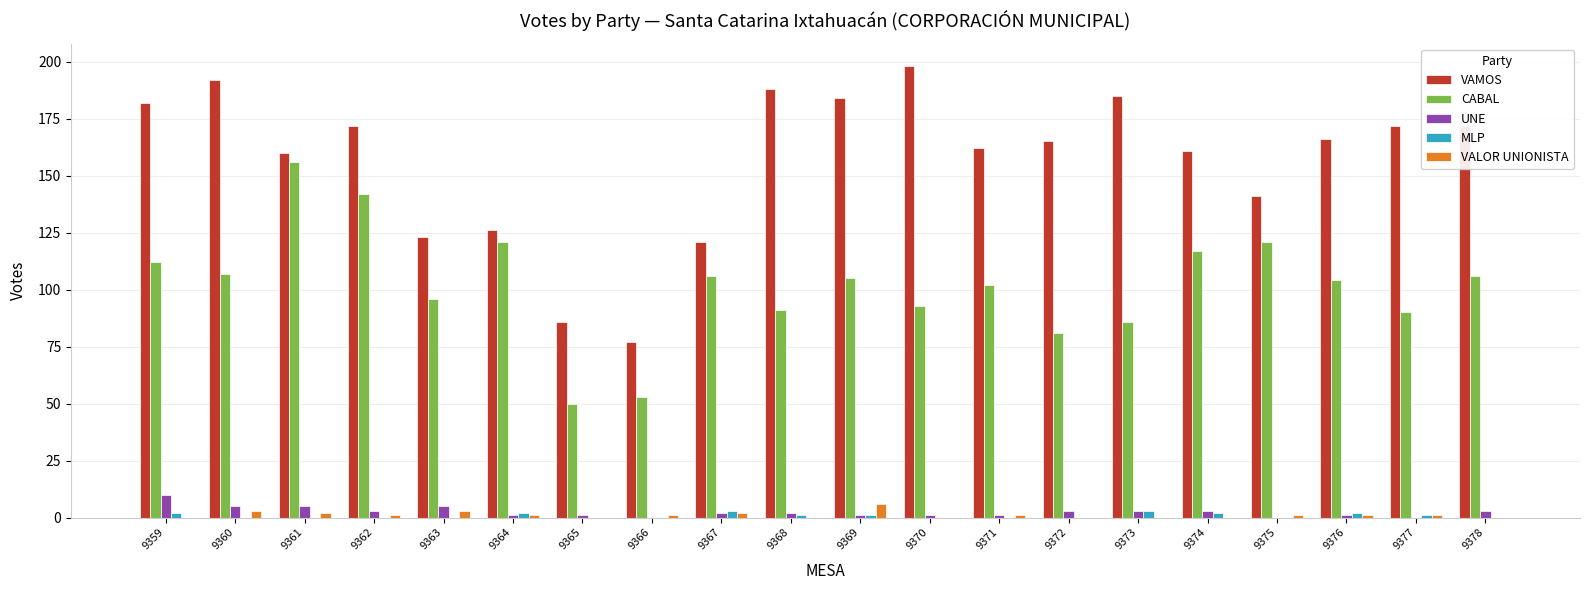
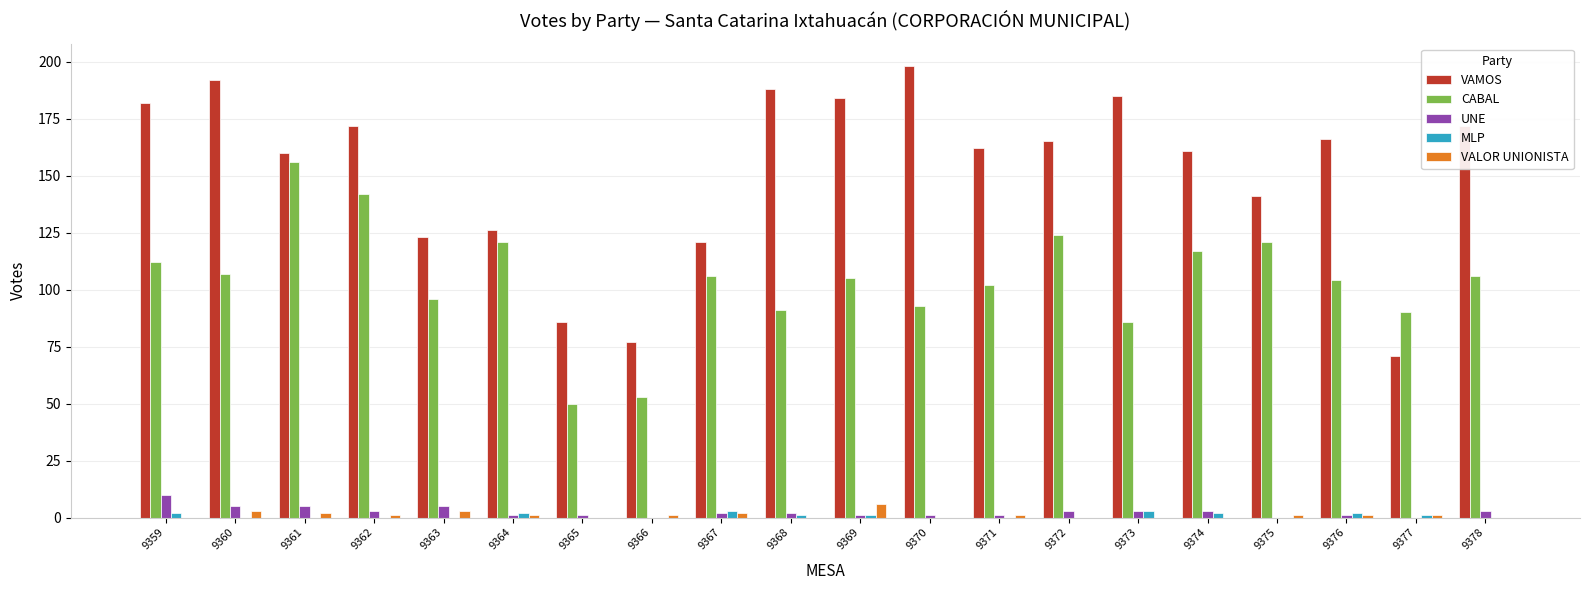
  {
    "VAMOS": {
      "9359": 182,
      "9360": 192,
      "9361": 160,
      "9362": 172,
      "9363": 123,
      "9364": 126,
      "9365": 86,
      "9366": 77,
      "9367": 121,
      "9368": 188,
      "9369": 184,
      "9370": 198,
      "9371": 162,
      "9372": 165,
      "9373": 185,
      "9374": 161,
      "9375": 141,
      "9376": 166,
-     "9377": 172
+     "9377": 71
    },
    "CABAL": {
      "9359": 112,
      "9360": 107,
      "9361": 156,
      "9362": 142,
      "9363": 96,
      "9364": 121,
      "9365": 50,
      "9366": 53,
      "9367": 106,
      "9368": 91,
      "9369": 105,
      "9370": 93,
      "9371": 102,
-     "9372": 81,
+     "9372": 124,
      "9373": 86,
      "9374": 117,
      "9375": 121,
      "9376": 104,
      "9377": 90,
      "9378": 106
    },
    "UNE": {
      "9359": 10,
      "9360": 5,
      "9361": 5,
      "9362": 3,
      "9363": 5,
      "9366": 0,
      "9367": 2,
      "9368": 2,
      "9372": 3,
      "9373": 3,
      "9374": 3,
      "9375": 0,
      "9377": 0,
      "9378": 3
    },
    "MLP": {
      "9359": 2,
      "9360": 0,
      "9361": 0,
      "9362": 0,
      "9363": 0,
      "9364": 2,
      "9365": 0,
      "9366": 0,
      "9367": 3,
      "9370": 0,
      "9371": 0,
      "9372": 0,
      "9373": 3,
      "9374": 2,
      "9375": 0,
      "9376": 2,
      "9378": 0
    },
    "VALOR UNIONISTA": {
      "9359": 0,
      "9360": 3,
      "9361": 2,
      "9363": 3,
      "9365": 0,
      "9367": 2,
      "9368": 0,
      "9369": 6,
      "9370": 0,
      "9372": 0,
      "9373": 0,
      "9374": 0,
      "9378": 0
    }
  }
